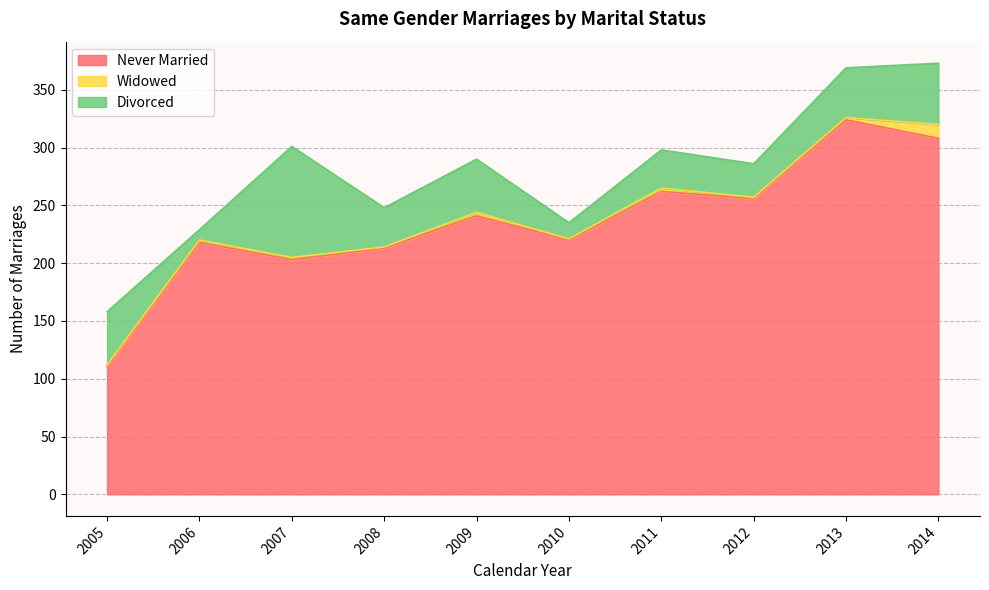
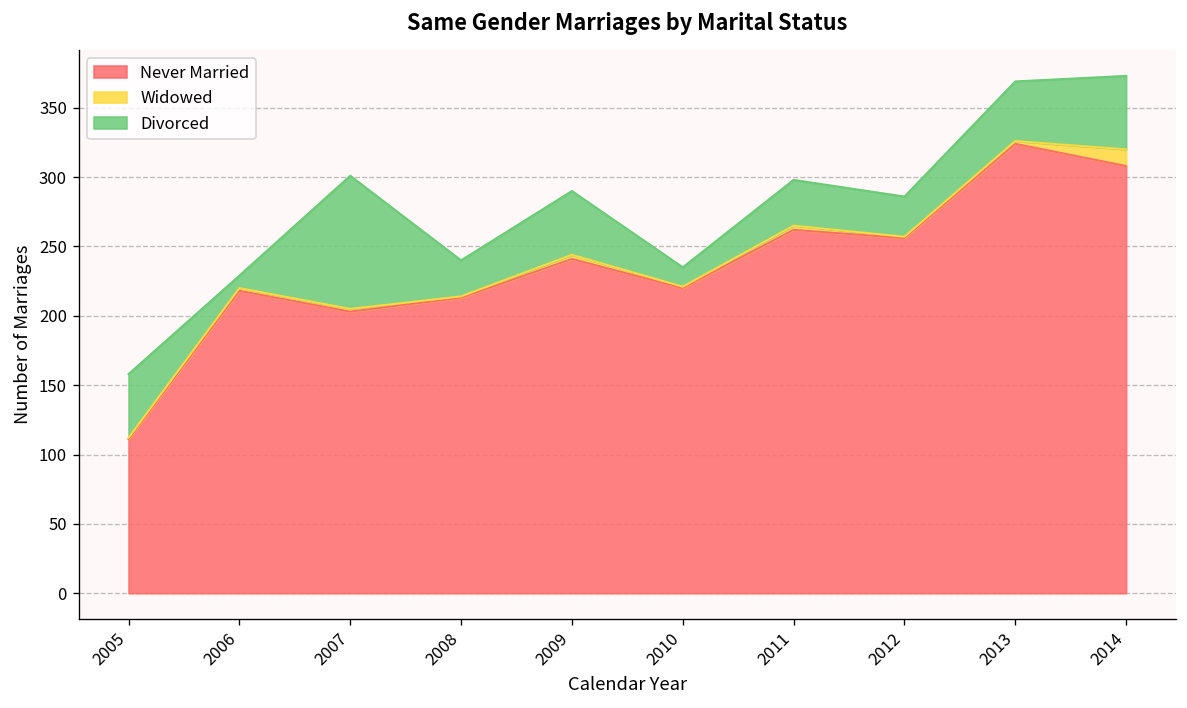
  {
    "Never Married": {
      "2009": 241,
      "2011": 262,
      "2014": 308
    },
    "Widowed": {
      "2009": 3,
      "2011": 3,
      "2014": 12
    },
    "Divorced": {
      "2005": 46,
      "2006": 9,
      "2007": 96,
-     "2008": 34,
+     "2008": 26,
      "2009": 46,
      "2010": 14,
      "2011": 33,
      "2012": 29,
      "2013": 43,
      "2014": 53
    }
  }
